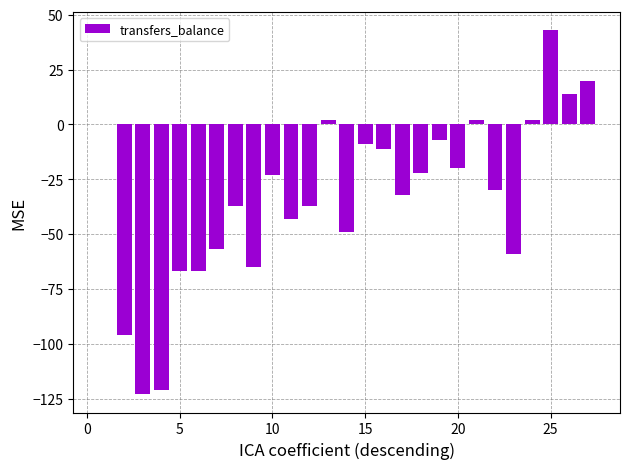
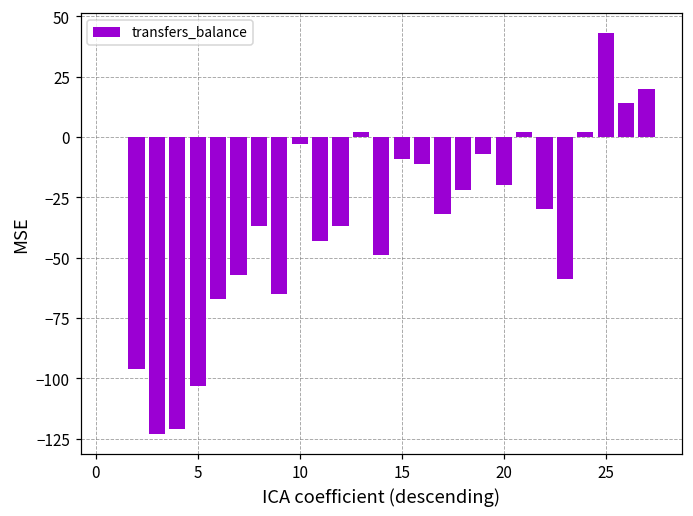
  {
-   "5": -67,
-   "10": -23,
+   "5": -103,
+   "10": -3,
    "15": -9,
    "20": -20,
    "25": 43
  }
